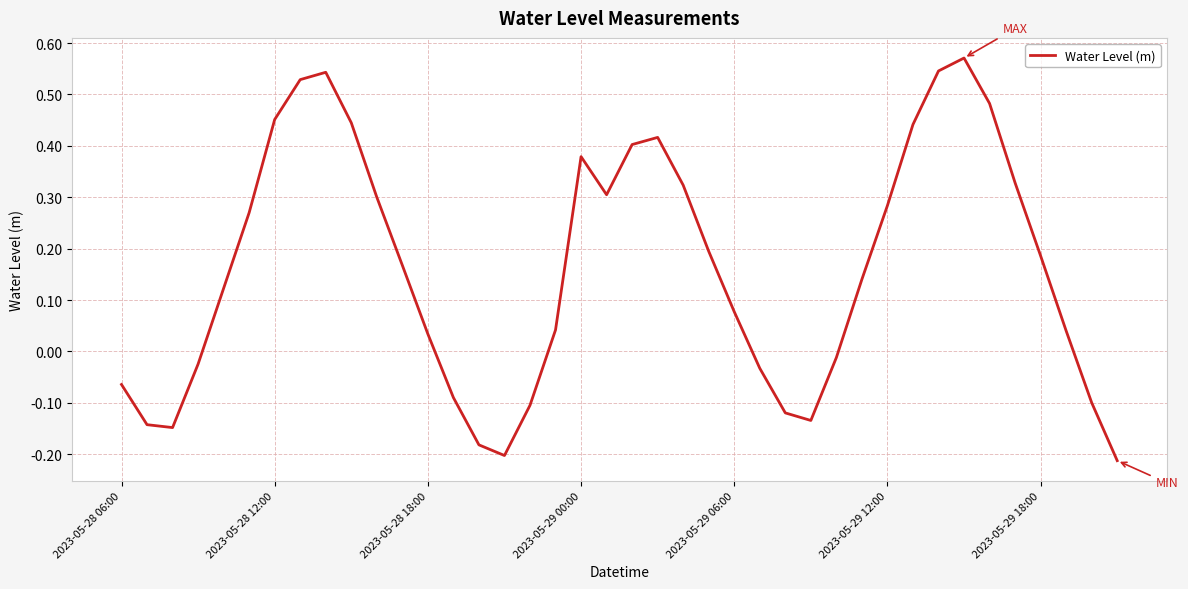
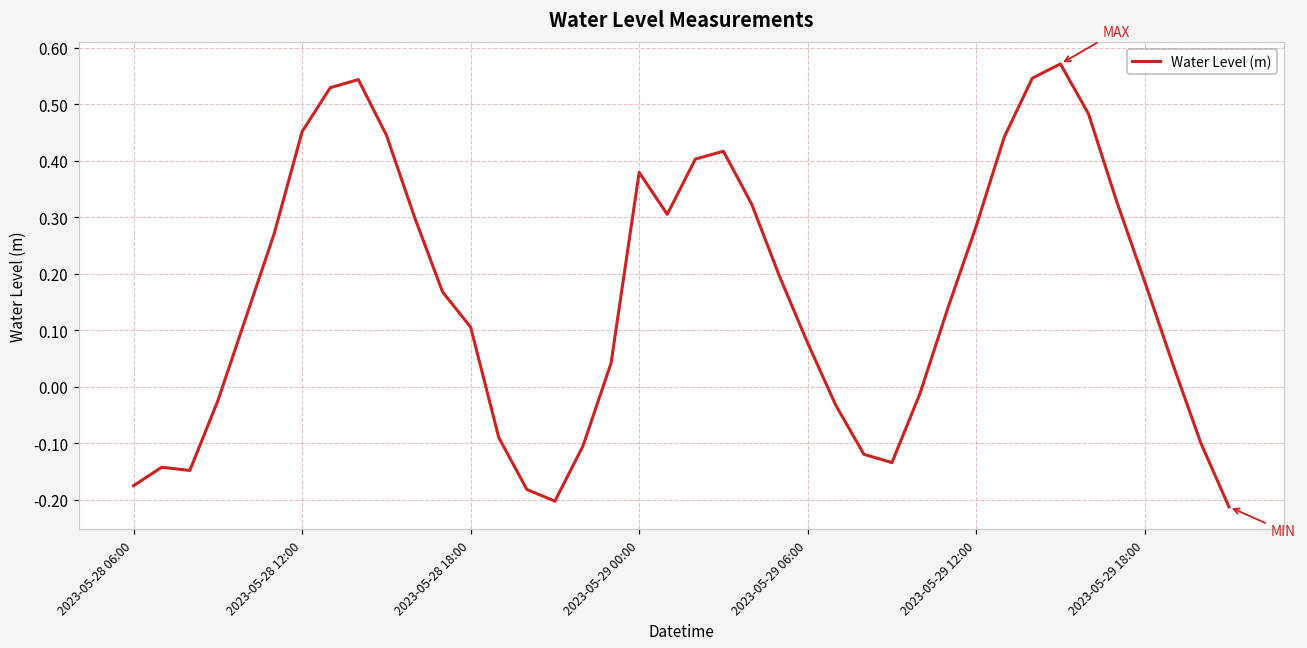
  {
-   "2023-05-28 06:00": -0.06,
+   "2023-05-28 06:00": -0.17,
    "2023-05-28 12:00": 0.45,
-   "2023-05-28 18:00": 0.03,
+   "2023-05-28 18:00": 0.11,
    "2023-05-29 00:00": 0.38,
    "2023-05-29 06:00": 0.08,
    "2023-05-29 12:00": 0.28,
    "2023-05-29 18:00": 0.19
  }
